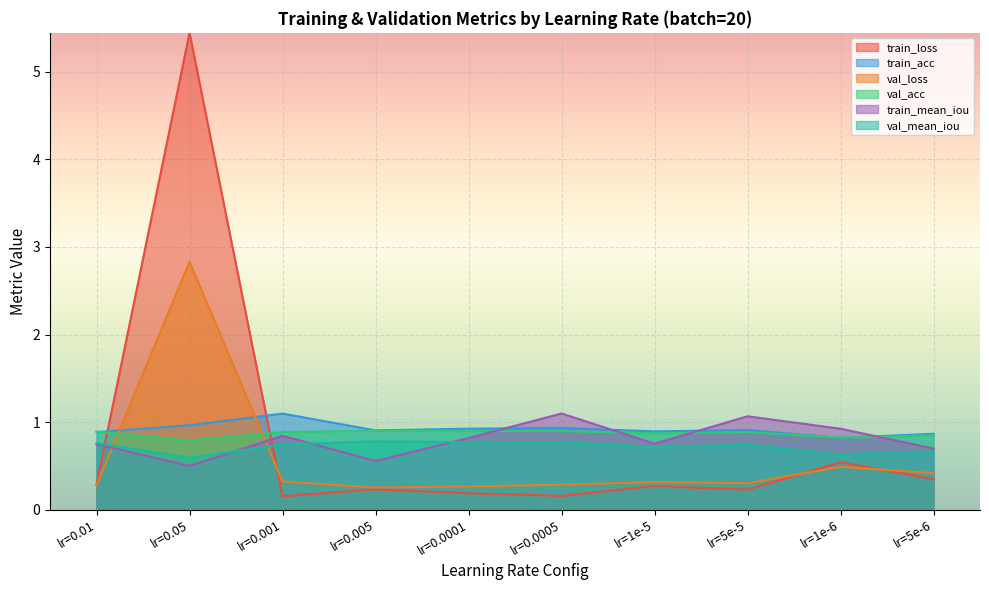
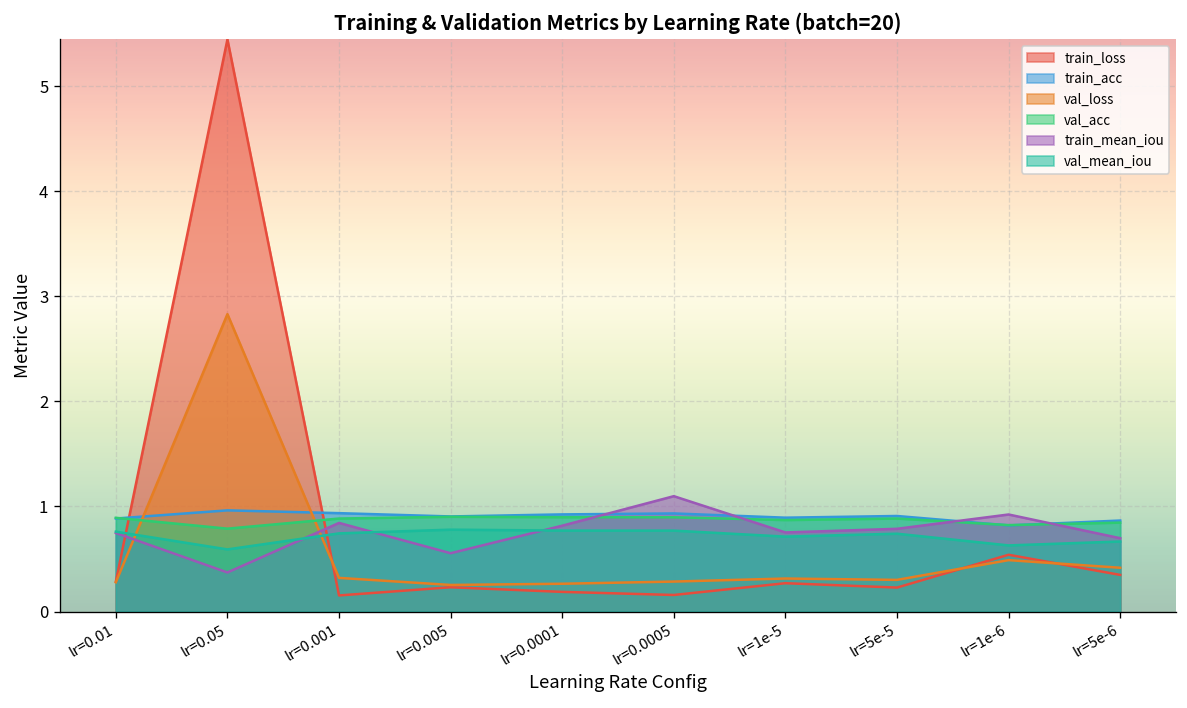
  {
    "train_acc": {
      "lr=0.05": 1.0,
-     "lr=0.001": 1.1,
+     "lr=0.001": 0.9,
      "lr=0.0005": 0.9
    },
    "train_mean_iou": {
-     "lr=0.05": 0.5,
+     "lr=0.05": 0.4,
      "lr=0.001": 0.8,
      "lr=0.005": 0.6,
      "lr=0.0001": 0.8,
      "lr=0.0005": 1.1,
      "lr=1e-5": 0.8,
-     "lr=5e-5": 1.1,
+     "lr=5e-5": 0.8,
      "lr=1e-6": 0.9,
      "lr=5e-6": 0.7
    }
  }
